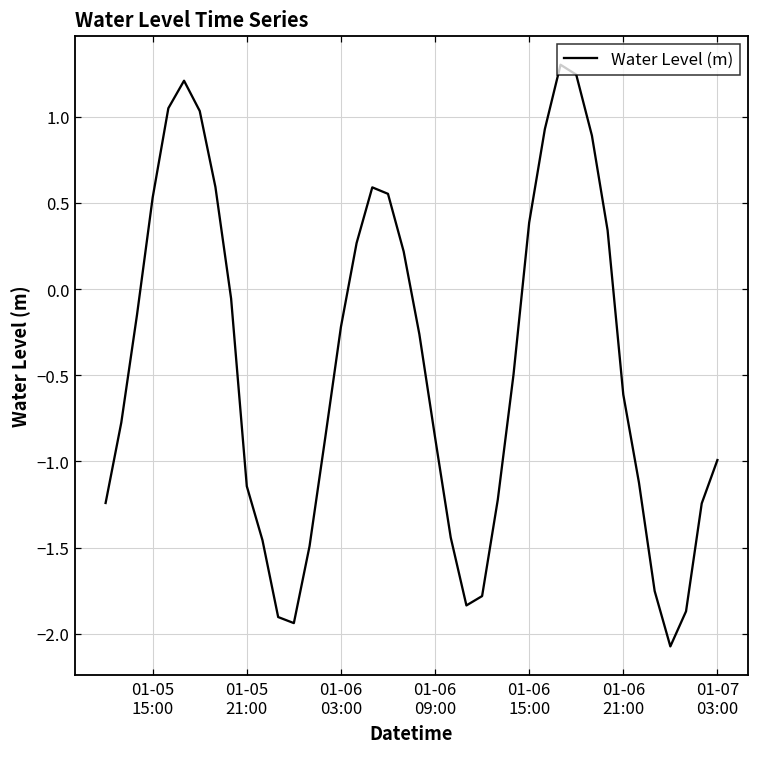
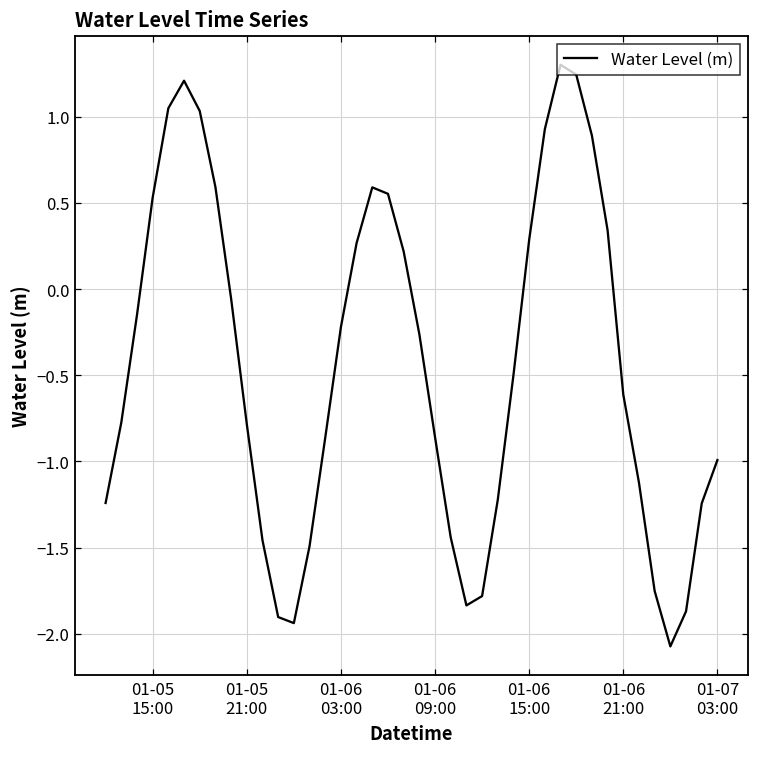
  {
    "01-05 15:00": 0.53,
-   "01-05 21:00": -1.14,
+   "01-05 21:00": -0.78,
    "01-06 03:00": -0.22,
    "01-06 09:00": -0.86,
-   "01-06 15:00": 0.38,
+   "01-06 15:00": 0.28,
    "01-06 21:00": -0.61,
    "01-07 03:00": -0.99
  }
